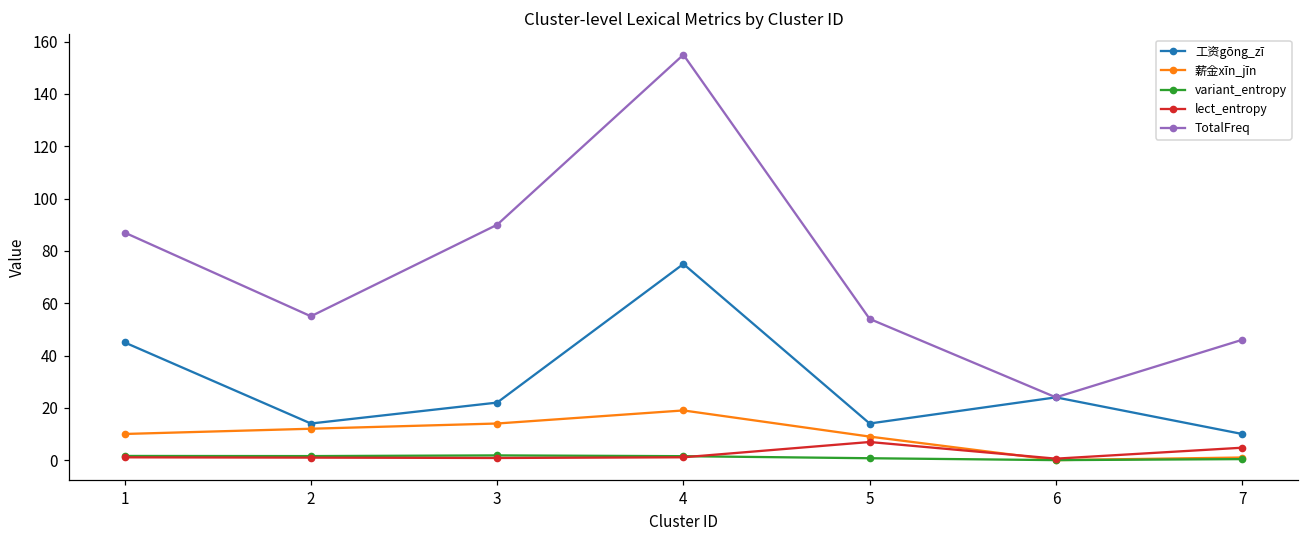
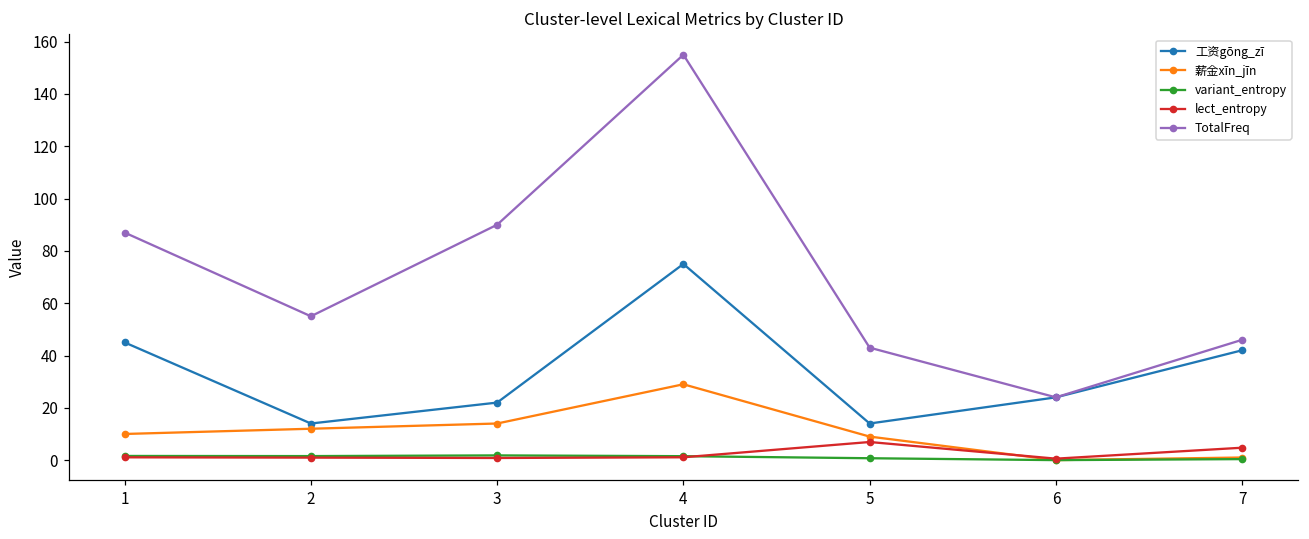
  {
    "工资gōng_zī": {
      "1": 45,
      "2": 14,
      "3": 22,
      "4": 75,
      "5": 14,
-     "7": 10
+     "7": 42
    },
    "薪金xīn_jīn": {
      "1": 10,
      "2": 12,
      "3": 14,
-     "4": 19,
+     "4": 29,
      "5": 9
    },
    "variant_entropy": {
      "5": 1
    },
    "lect_entropy": {
      "5": 7,
      "7": 5
    },
    "TotalFreq": {
      "1": 87,
      "2": 55,
      "3": 90,
      "4": 155,
-     "5": 54,
+     "5": 43,
      "7": 46
    }
  }
